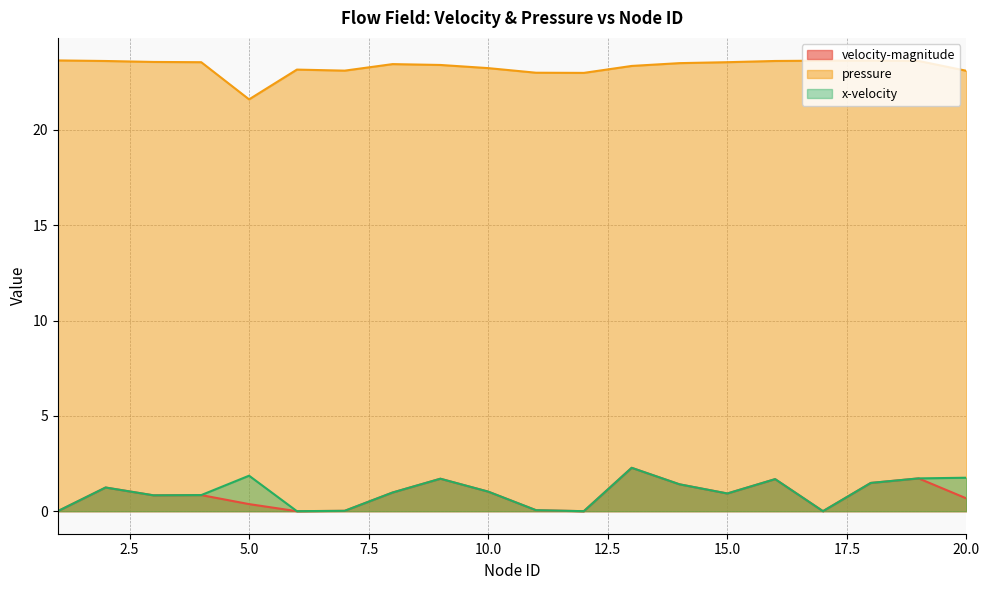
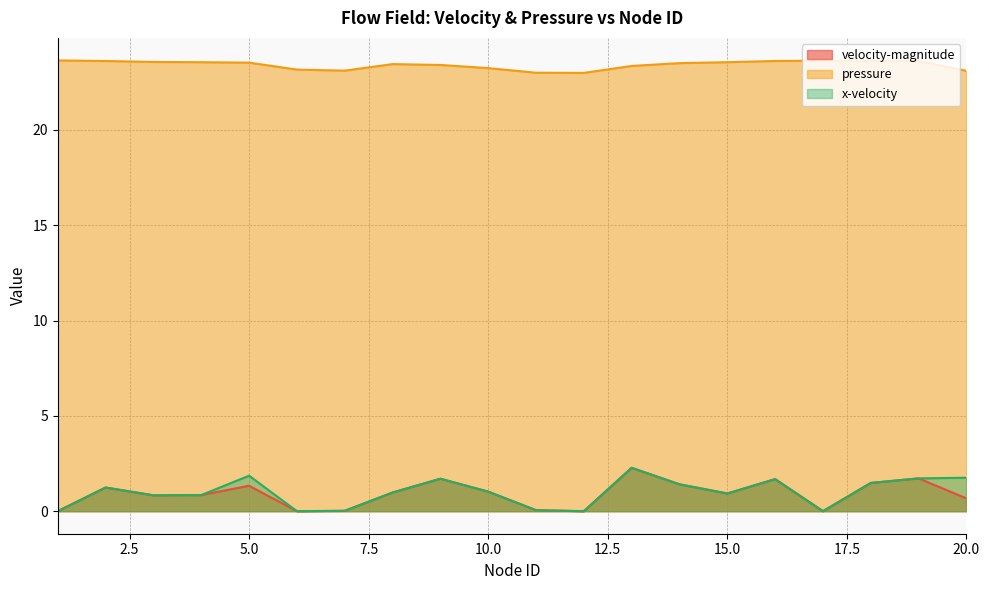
  {
    "velocity-magnitude": {
-     "5.0": 0.4,
+     "5.0": 1.3,
      "20.0": 0.7
    },
    "pressure": {
-     "5.0": 21.6,
+     "5.0": 23.5,
      "10.0": 23.2,
      "15.0": 23.5,
      "20.0": 23.1
    },
    "x-velocity": {
      "5.0": 1.9,
      "20.0": 1.8
    }
  }
